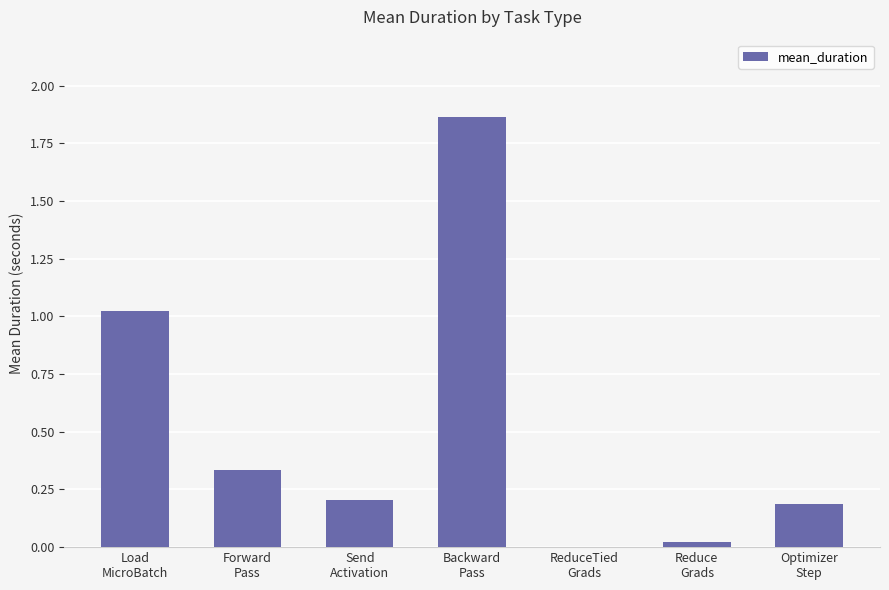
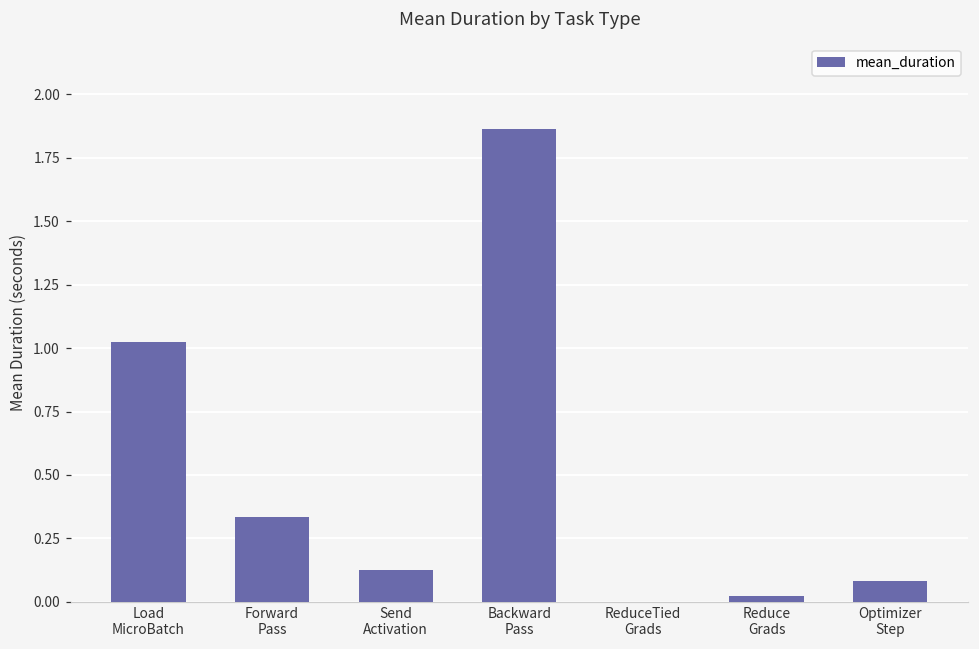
  {
    "Load MicroBatch": 1.03,
    "Forward Pass": 0.34,
-   "Send Activation": 0.20,
+   "Send Activation": 0.13,
    "Backward Pass": 1.86,
    "Reduce Grads": 0.02,
-   "Optimizer Step": 0.19
+   "Optimizer Step": 0.08
  }
